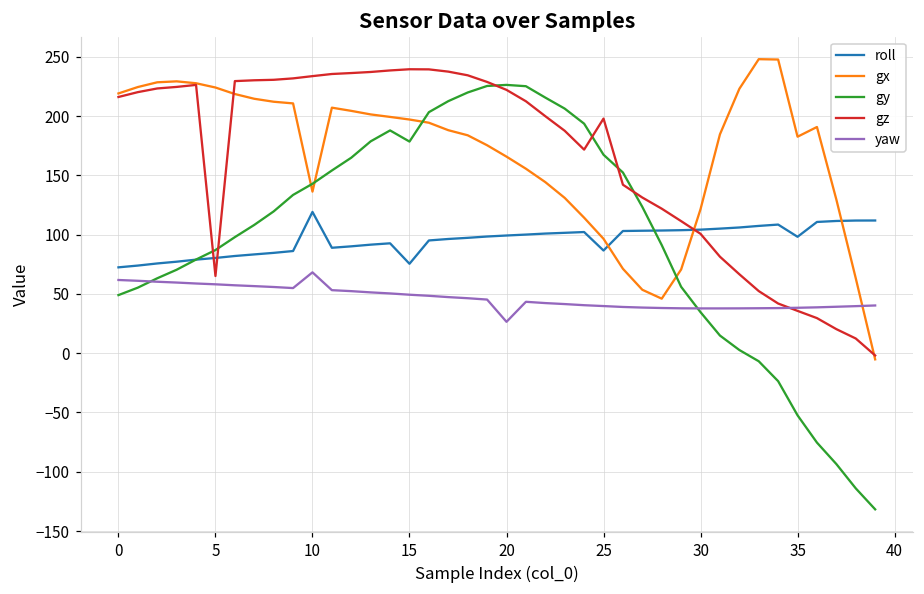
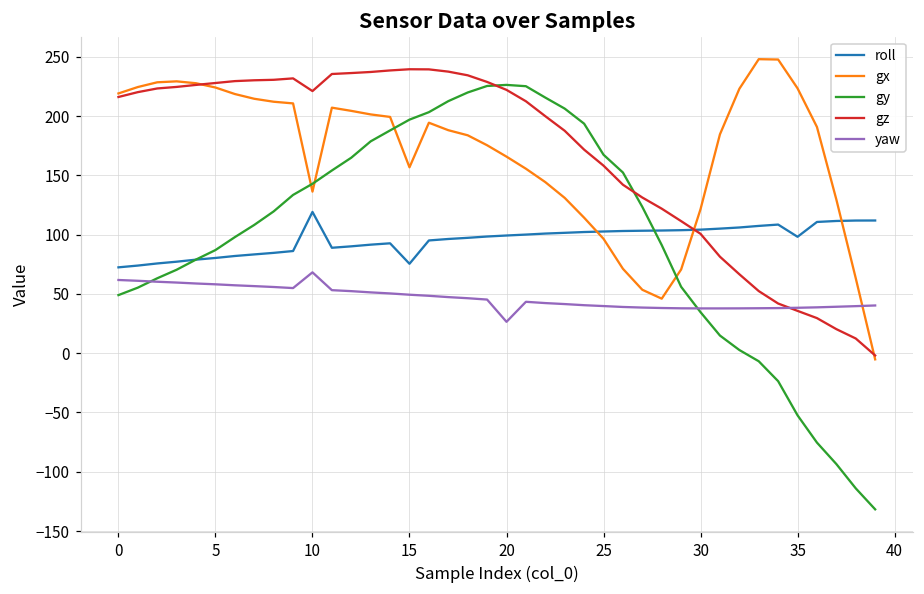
  {
    "roll": {
      "0": 72,
      "5": 80,
      "10": 119,
      "15": 75,
      "20": 99,
-     "25": 87,
+     "25": 103,
      "30": 104,
      "35": 98
    },
    "gx": {
      "0": 219,
      "5": 224,
      "10": 136,
-     "15": 197,
+     "15": 157,
      "20": 166,
      "25": 97,
      "30": 122,
-     "35": 183
+     "35": 223
    },
    "gy": {
      "0": 49,
      "5": 87,
      "10": 143,
-     "15": 179,
+     "15": 197,
      "20": 226,
      "25": 167,
      "30": 35,
      "35": -52
    },
    "gz": {
      "0": 216,
-     "5": 65,
-     "10": 234,
+     "5": 228,
+     "10": 221,
      "15": 240,
      "20": 222,
-     "25": 198,
+     "25": 158,
      "30": 101,
      "35": 36
    },
    "yaw": {
      "0": 62,
      "5": 58,
      "10": 68,
      "15": 49,
      "20": 26,
      "25": 40,
      "30": 38,
      "35": 38
    }
  }
